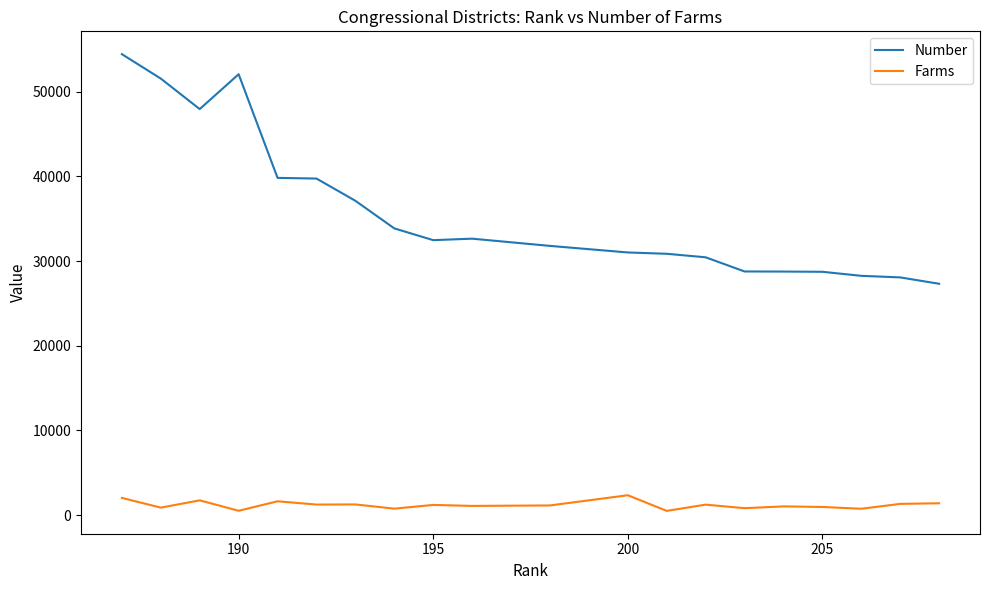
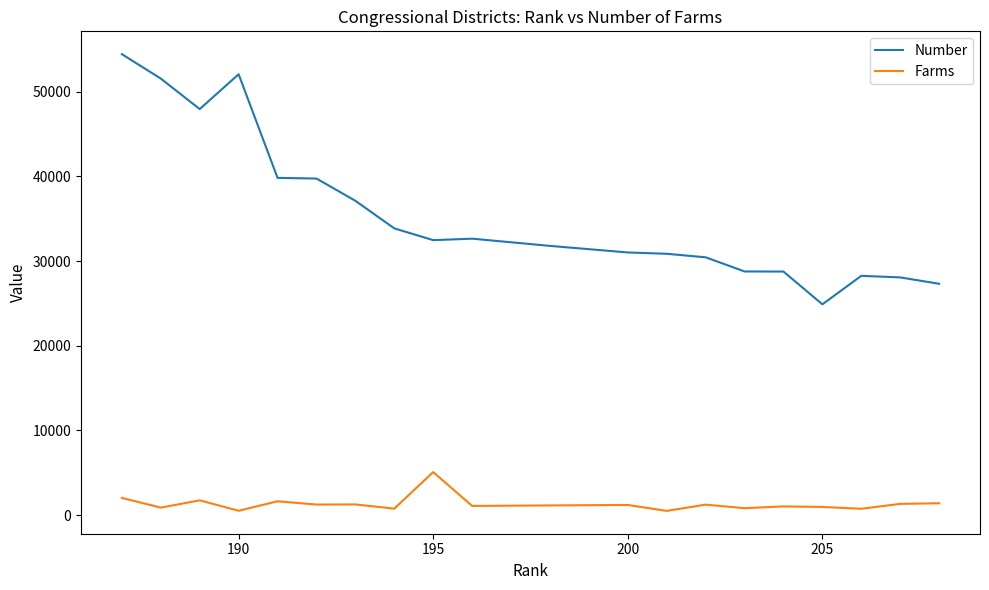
  {
    "Number": {
      "190": 52000,
      "195": 32000,
      "200": 31000,
-     "205": 29000
+     "205": 25000
    },
    "Farms": {
      "190": 1000,
-     "195": 1000,
-     "200": 2000,
+     "195": 5000,
+     "200": 1000,
      "205": 1000
    }
  }
